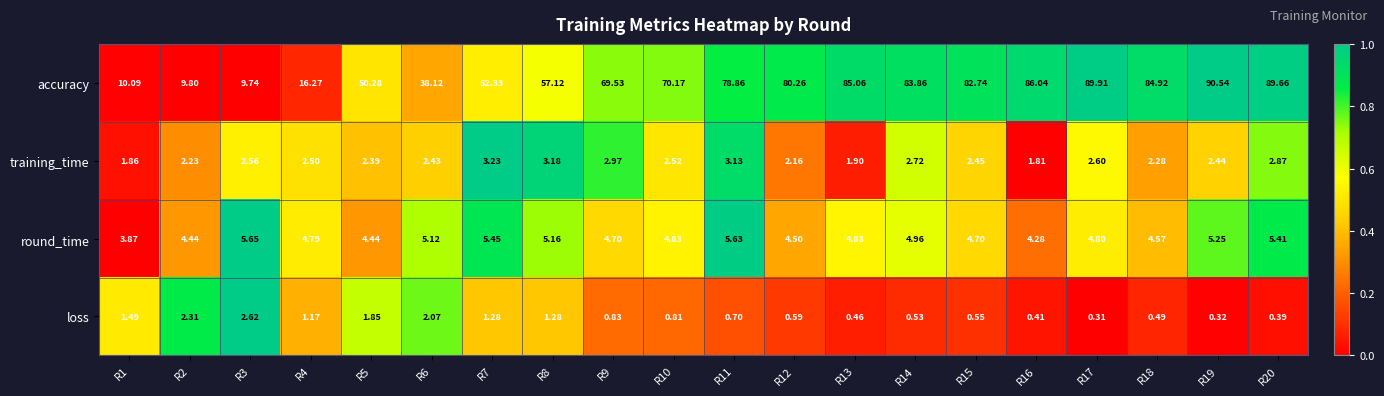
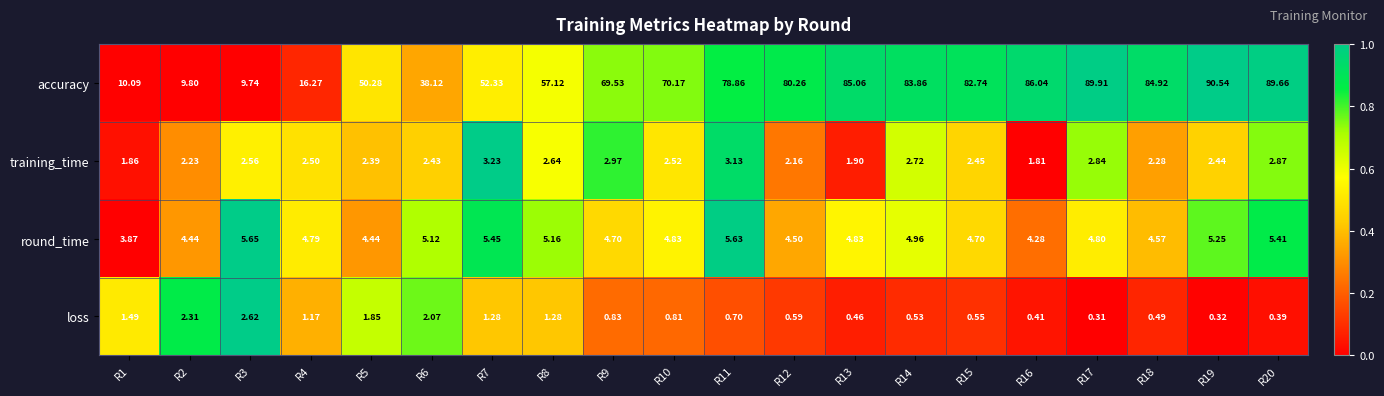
  {
    "accuracy": {
      "R1": 10.09,
      "R2": 9.80,
      "R3": 9.74,
      "R4": 16.27,
      "R5": 50.28,
      "R6": 38.12,
      "R7": 52.33,
      "R8": 57.12,
      "R9": 69.53,
      "R10": 70.17,
      "R11": 78.86,
      "R12": 80.26,
      "R13": 85.06,
      "R14": 83.86,
      "R15": 82.74,
      "R16": 86.04,
      "R17": 89.91,
      "R18": 84.92,
      "R19": 90.54,
      "R20": 89.66
    },
    "training_time": {
      "R1": 1.86,
      "R2": 2.23,
      "R3": 2.56,
      "R4": 2.50,
      "R5": 2.39,
      "R6": 2.43,
      "R7": 3.23,
-     "R8": 3.18,
+     "R8": 2.64,
      "R9": 2.97,
      "R10": 2.52,
      "R11": 3.13,
      "R12": 2.16,
      "R13": 1.90,
      "R14": 2.72,
      "R15": 2.45,
      "R16": 1.81,
-     "R17": 2.60,
+     "R17": 2.84,
      "R18": 2.28,
      "R19": 2.44,
      "R20": 2.87
    },
    "round_time": {
      "R1": 3.87,
      "R2": 4.44,
      "R3": 5.65,
      "R4": 4.79,
      "R5": 4.44,
      "R6": 5.12,
      "R7": 5.45,
      "R8": 5.16,
      "R9": 4.70,
      "R10": 4.83,
      "R11": 5.63,
      "R12": 4.50,
      "R13": 4.83,
      "R14": 4.96,
      "R15": 4.70,
      "R16": 4.28,
      "R17": 4.80,
      "R18": 4.57,
      "R19": 5.25,
      "R20": 5.41
    },
    "loss": {
      "R1": 1.49,
      "R2": 2.31,
      "R3": 2.62,
      "R4": 1.17,
      "R5": 1.85,
      "R6": 2.07,
      "R7": 1.28,
      "R8": 1.28,
      "R9": 0.83,
      "R10": 0.81,
      "R11": 0.70,
      "R12": 0.59,
      "R13": 0.46,
      "R14": 0.53,
      "R15": 0.55,
      "R16": 0.41,
      "R17": 0.31,
      "R18": 0.49,
      "R19": 0.32,
      "R20": 0.39
    }
  }
